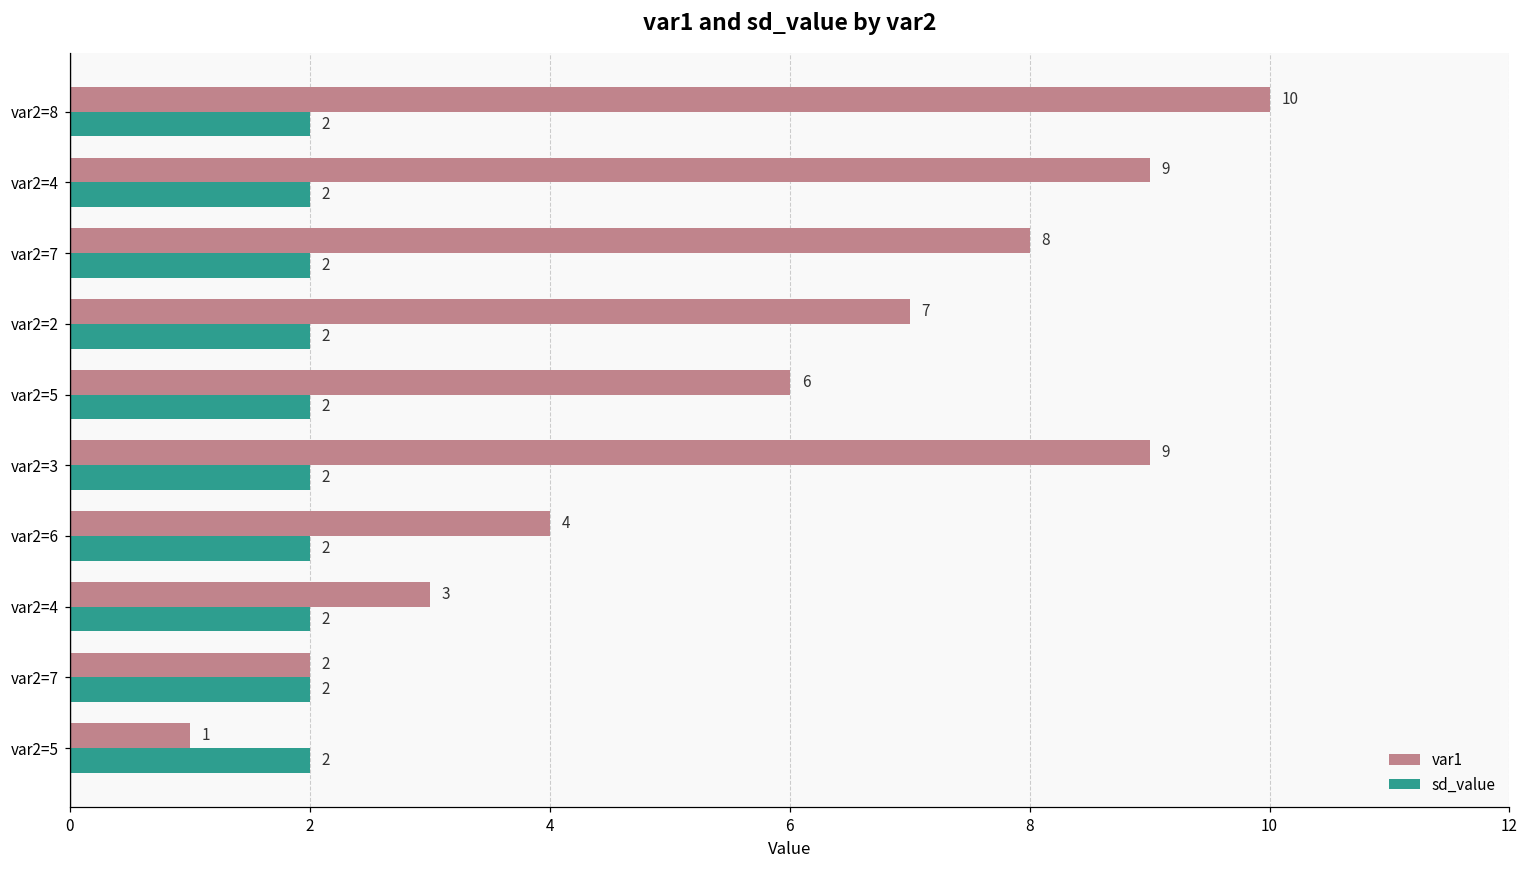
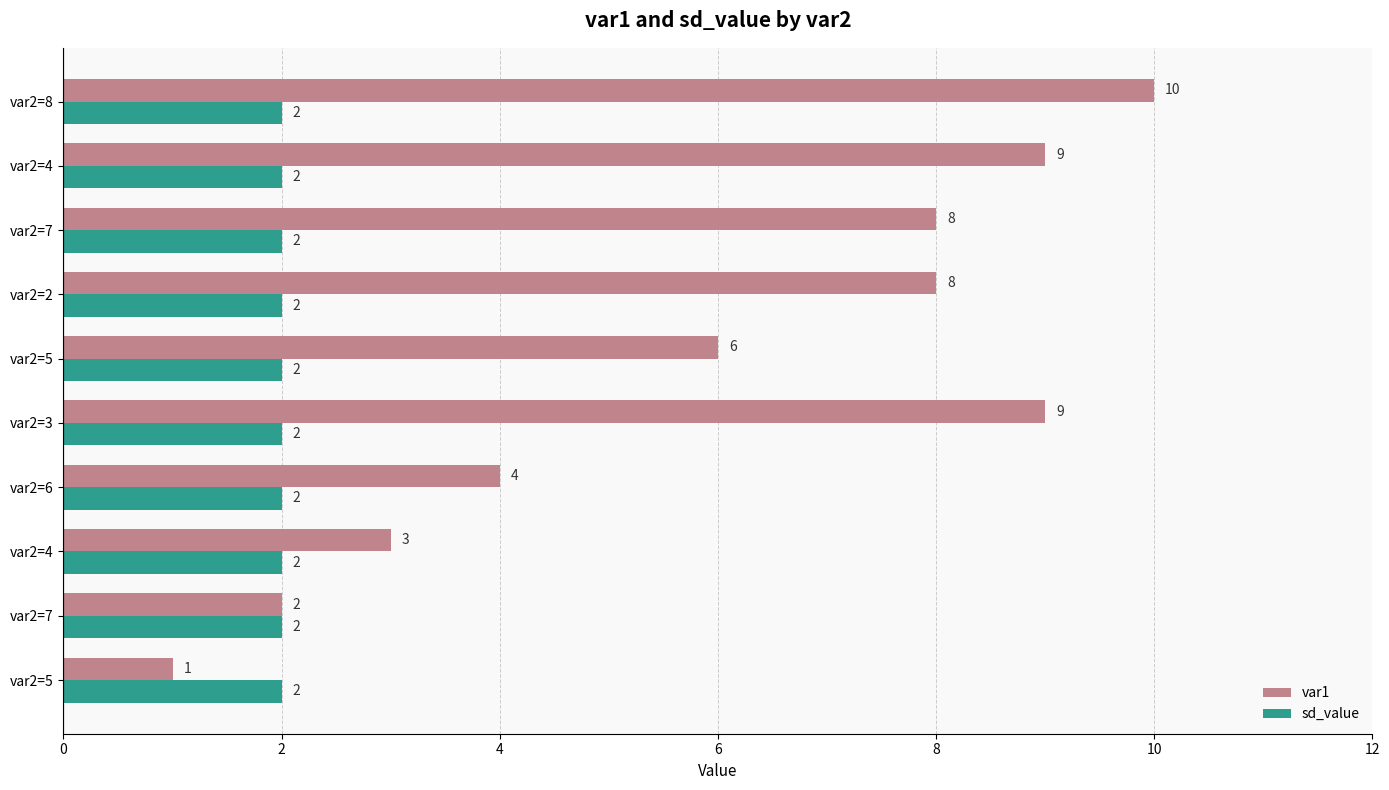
  {
    "var1": {
      "var2=8": 10,
-     "var2=2": 7,
+     "var2=2": 8,
      "var2=3": 9,
      "var2=6": 4
    },
    "sd_value": {
      "var2=8": 2,
      "var2=2": 2,
      "var2=3": 2,
      "var2=6": 2
    }
  }
